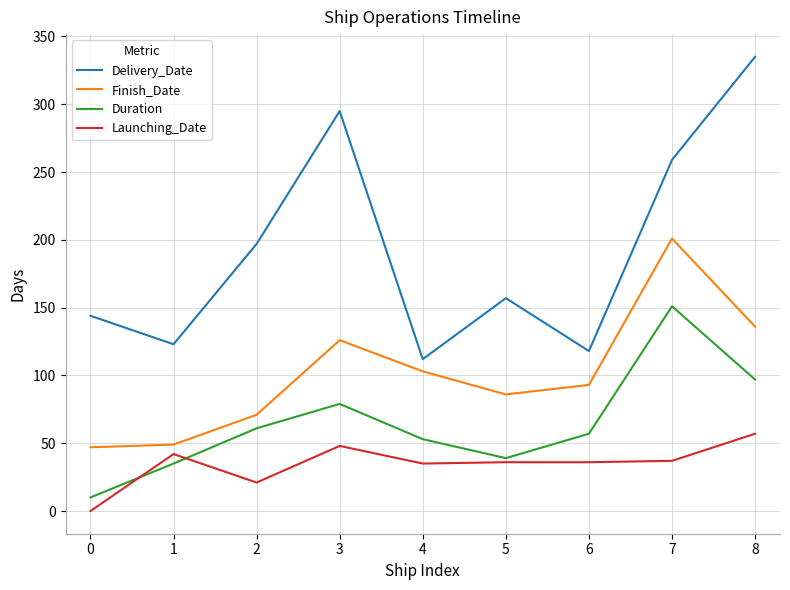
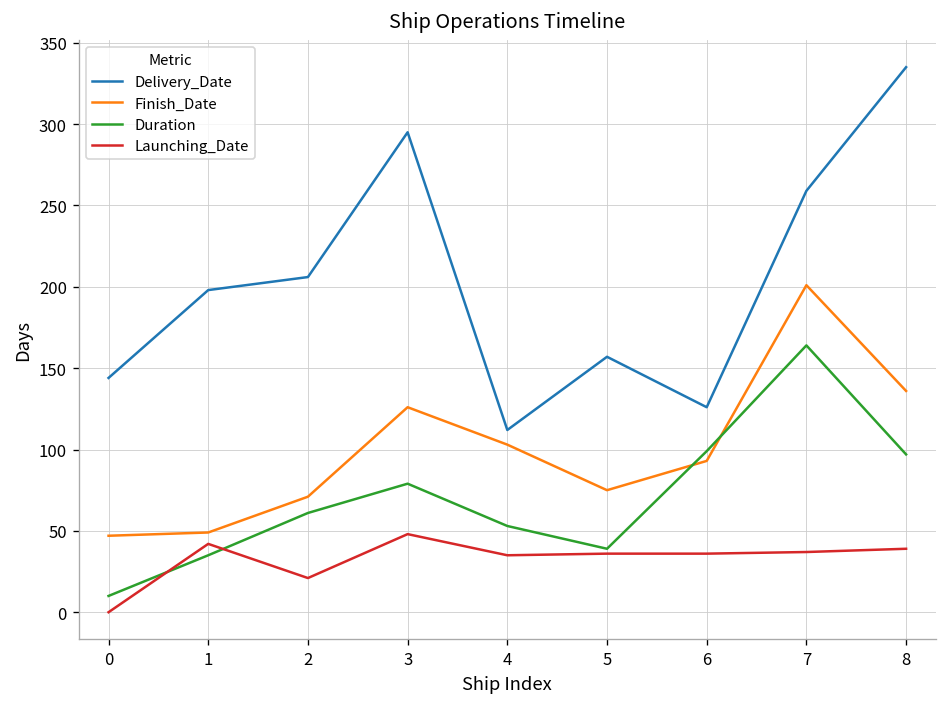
  {
    "Delivery_Date": {
      "0": 144,
-     "1": 123,
-     "2": 197,
+     "1": 198,
+     "2": 206,
      "3": 295,
      "4": 112,
      "5": 157,
-     "6": 118,
+     "6": 126,
      "7": 259,
      "8": 335
    },
    "Finish_Date": {
      "0": 47,
      "1": 49,
      "2": 71,
      "3": 126,
      "4": 103,
-     "5": 86,
+     "5": 75,
      "6": 93,
      "7": 201,
      "8": 136
    },
    "Duration": {
      "0": 10,
      "1": 35,
      "2": 61,
      "3": 79,
      "4": 53,
      "5": 39,
-     "6": 57,
-     "7": 151,
+     "6": 99,
+     "7": 164,
      "8": 97
    },
    "Launching_Date": {
      "0": 0,
      "1": 42,
      "2": 21,
      "3": 48,
      "4": 35,
      "5": 36,
      "6": 36,
      "7": 37,
-     "8": 57
+     "8": 39
    }
  }
